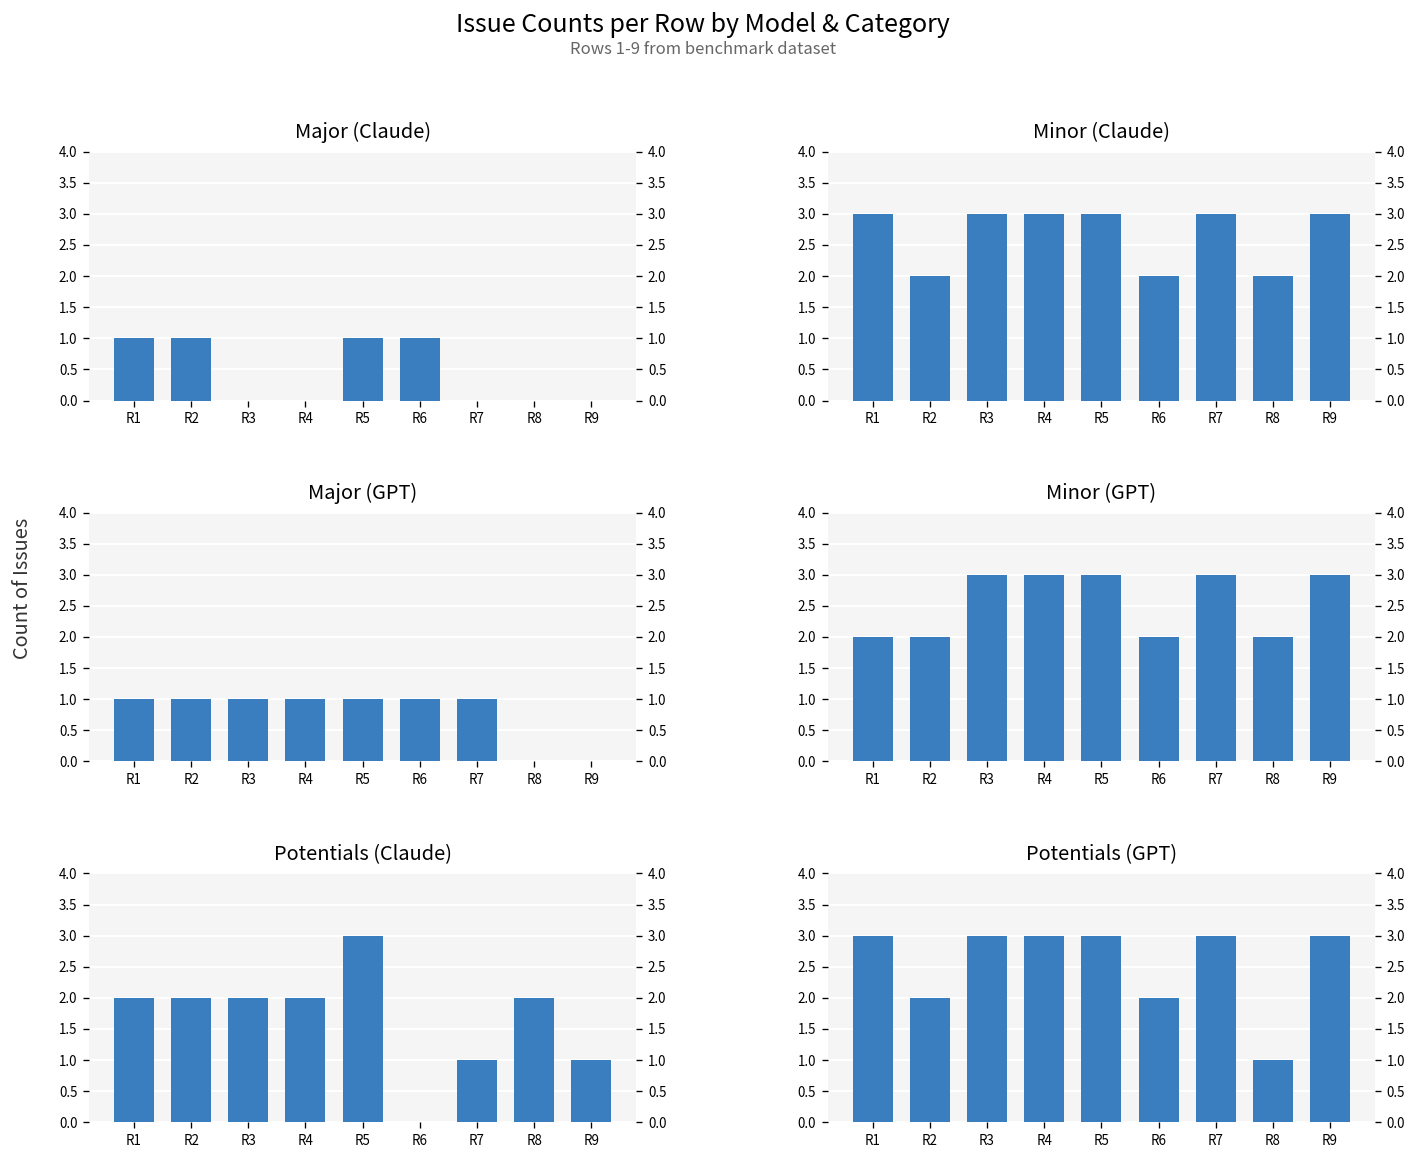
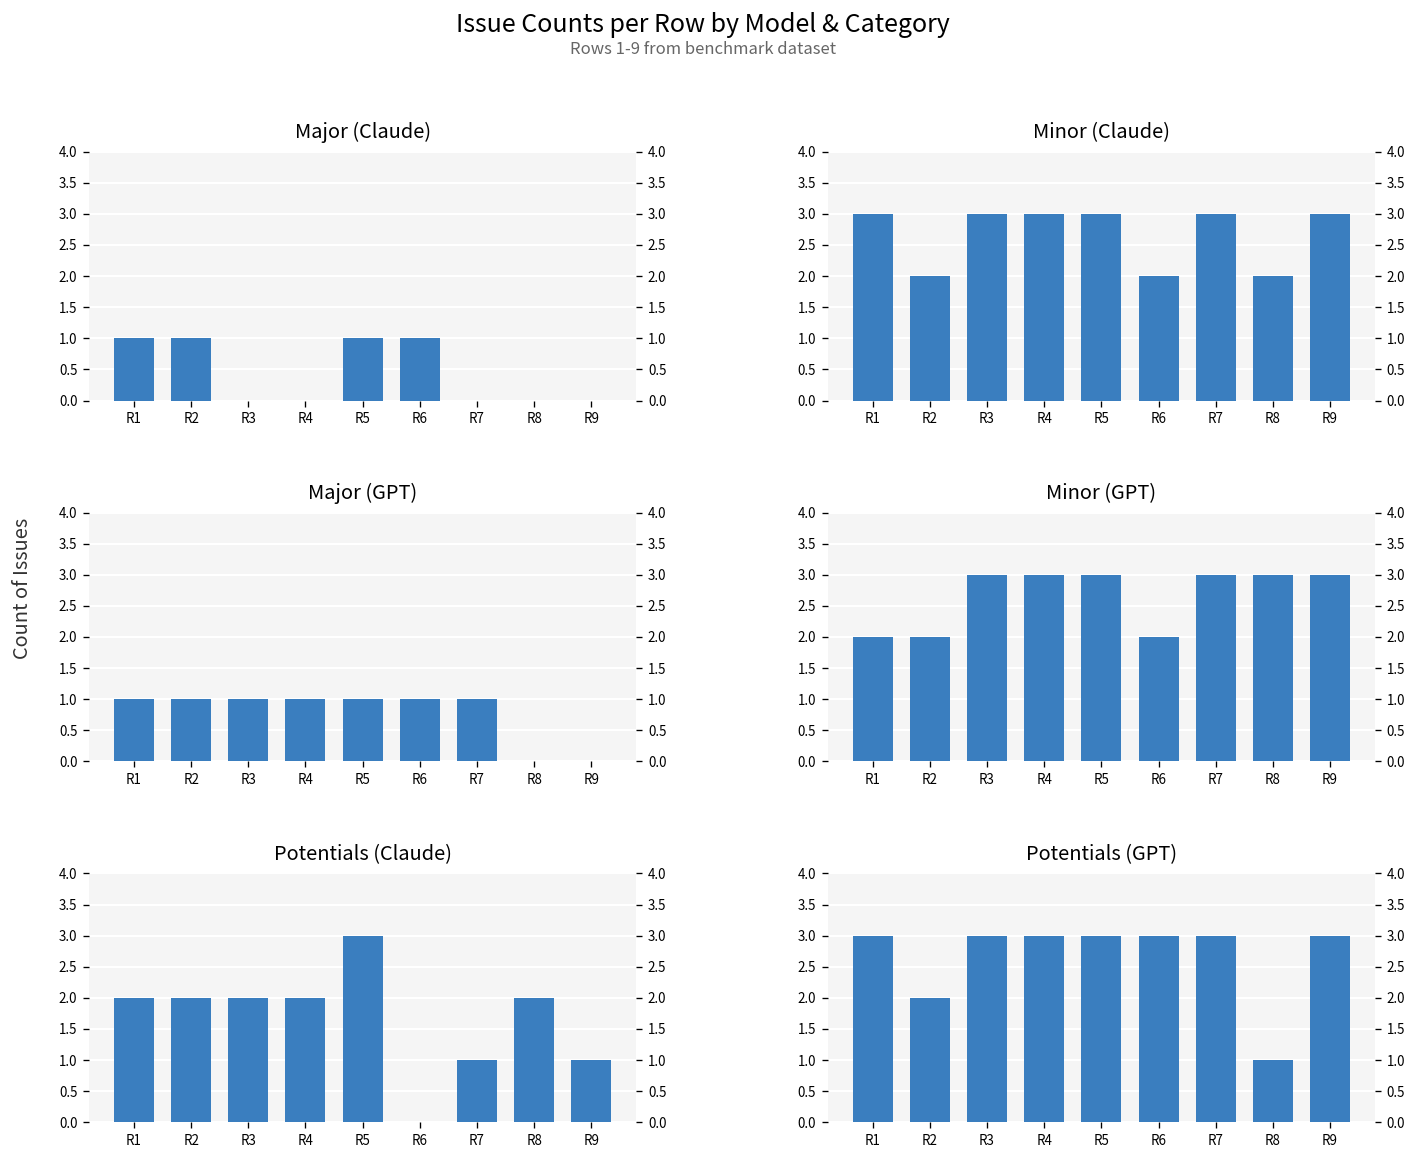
  {
    "Major (Claude)": {
      "R1": 1.0,
      "R2": 1.0,
      "R3": 0.0,
      "R4": 0.0,
      "R5": 1.0,
      "R6": 1.0,
      "R7": 0.0,
      "R8": 0.0,
      "R9": 0.0
    },
    "Minor (Claude)": {
      "R1": 3.0,
      "R2": 2.0,
      "R3": 3.0,
      "R4": 3.0,
      "R5": 3.0,
      "R6": 2.0,
      "R7": 3.0,
      "R8": 2.0,
      "R9": 3.0
    },
    "Major (GPT)": {
      "R1": 1.0,
      "R2": 1.0,
      "R3": 1.0,
      "R4": 1.0,
      "R5": 1.0,
      "R6": 1.0,
      "R7": 1.0,
      "R8": 0.0,
      "R9": 0.0
    },
    "Minor (GPT)": {
      "R1": 2,
      "R2": 2,
      "R3": 3,
      "R4": 3,
      "R5": 3,
      "R6": 2,
      "R7": 3,
-     "R8": 2,
+     "R8": 3,
      "R9": 3
    },
    "Potentials (Claude)": {
      "R1": 2.0,
      "R2": 2.0,
      "R3": 2.0,
      "R4": 2.0,
      "R5": 3.0,
      "R6": 0.0,
      "R7": 1.0,
      "R8": 2.0,
      "R9": 1.0
    },
    "Potentials (GPT)": {
      "R1": 3,
      "R2": 2,
      "R3": 3,
      "R4": 3,
      "R5": 3,
-     "R6": 2,
+     "R6": 3,
      "R7": 3,
      "R8": 1,
      "R9": 3
    }
  }
